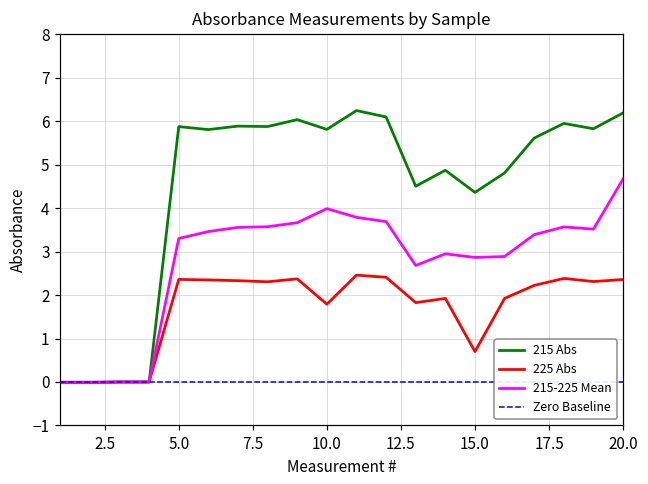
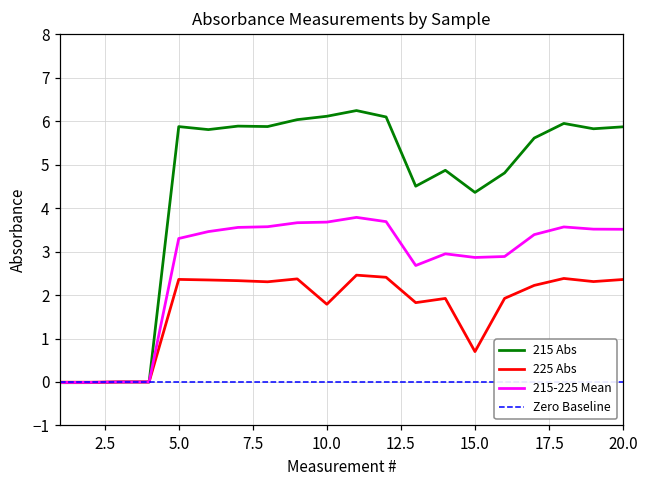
  {
    "215 Abs": {
      "5.0": 5.9,
-     "10.0": 5.8,
+     "10.0": 6.1,
      "15.0": 4.4,
-     "20.0": 6.2
+     "20.0": 5.9
    },
    "225 Abs": {
      "5.0": 2.4,
      "10.0": 1.8,
      "15.0": 0.7,
      "20.0": 2.4
    },
    "215-225 Mean": {
      "5.0": 3.3,
-     "10.0": 4.0,
+     "10.0": 3.7,
      "15.0": 2.9,
-     "20.0": 4.7
+     "20.0": 3.5
    }
  }
